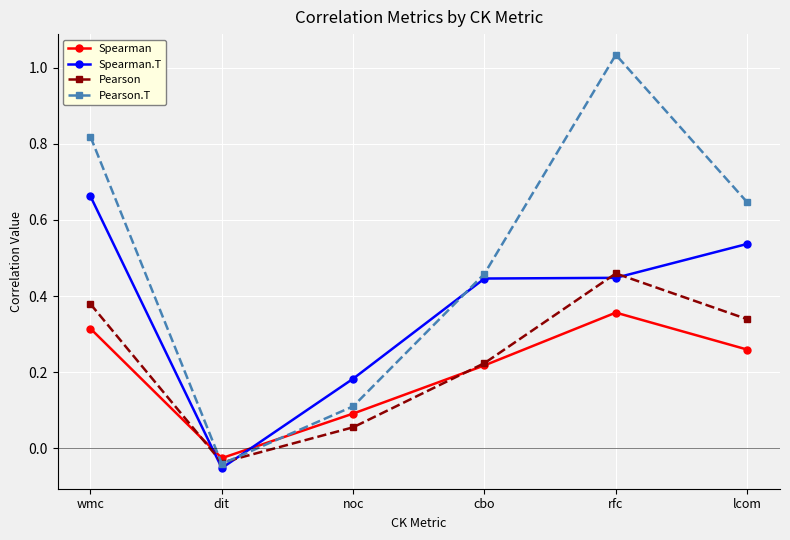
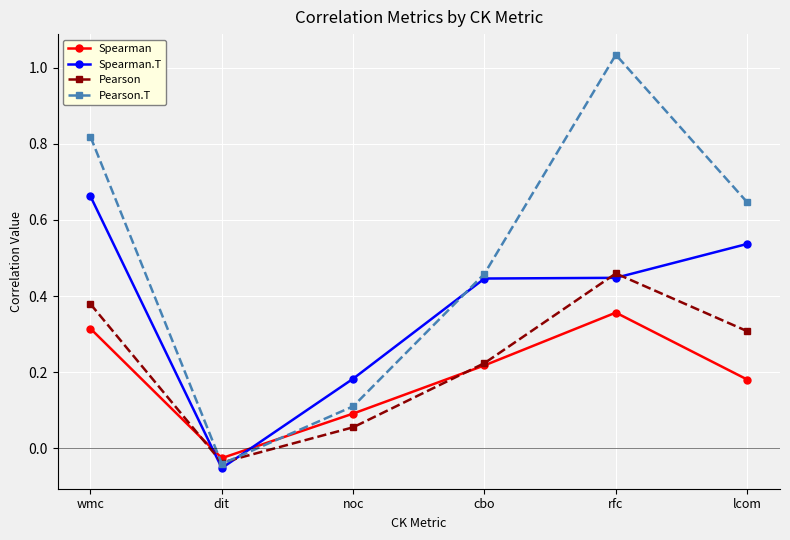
  {
    "Spearman": {
      "wmc": 0.31,
      "dit": -0.03,
      "noc": 0.09,
      "rfc": 0.36,
-     "lcom": 0.26
+     "lcom": 0.18
    },
    "Spearman.T": {
      "wmc": 0.66,
      "dit": -0.05,
      "noc": 0.18,
      "cbo": 0.45,
      "rfc": 0.45,
      "lcom": 0.54
    },
    "Pearson": {
      "wmc": 0.38,
      "noc": 0.05,
      "rfc": 0.46,
-     "lcom": 0.34
+     "lcom": 0.31
    },
    "Pearson.T": {
      "wmc": 0.82,
      "noc": 0.11,
      "cbo": 0.46,
      "rfc": 1.03,
      "lcom": 0.65
    }
  }
